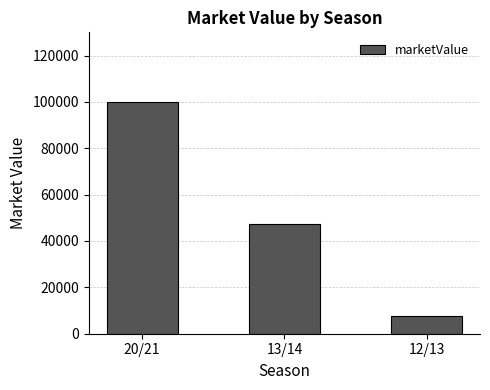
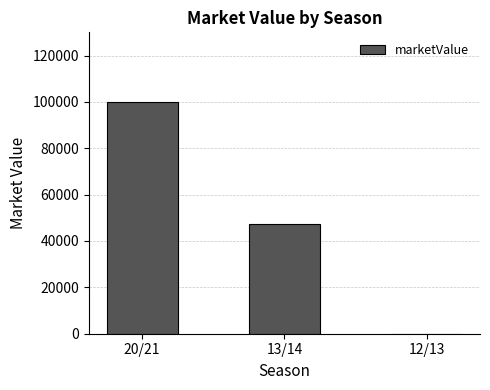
  {
    "20/21": 100000,
    "13/14": 48000,
-   "12/13": 8000
+   "12/13": 0
  }
